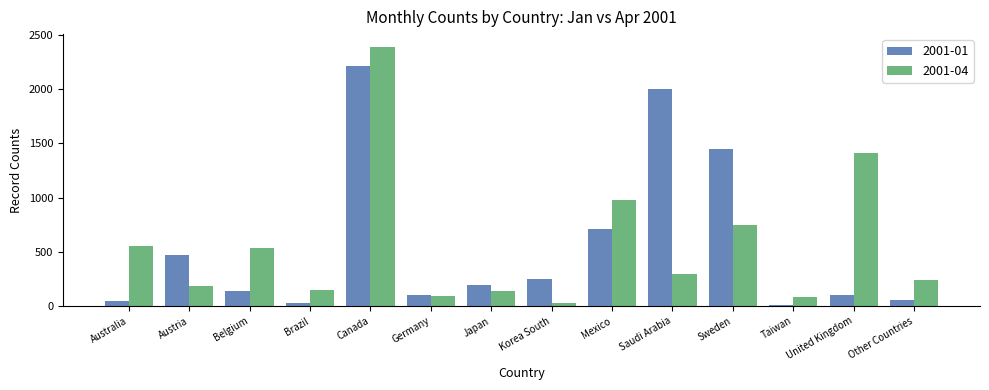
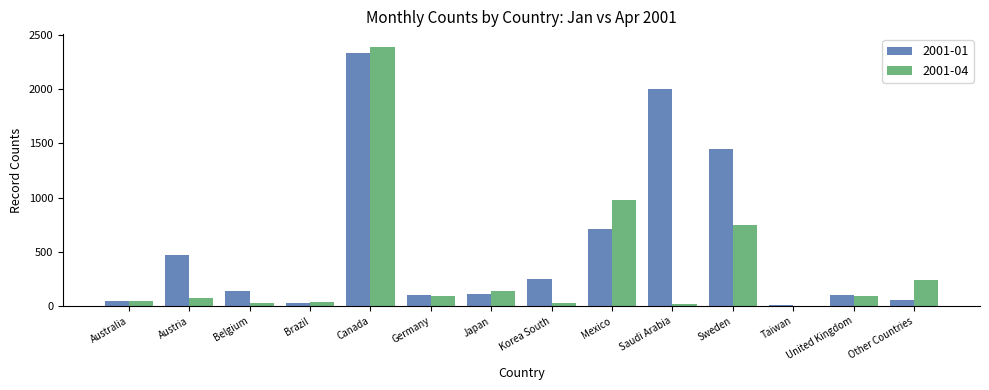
  {
    "2001-01": {
      "Australia": 40,
      "Austria": 470,
      "Belgium": 140,
      "Brazil": 30,
-     "Canada": 2210,
+     "Canada": 2340,
      "Germany": 100,
-     "Japan": 200,
+     "Japan": 110,
      "Korea South": 250,
      "Mexico": 710,
      "Saudi Arabia": 2000,
      "Sweden": 1450,
      "United Kingdom": 100,
      "Other Countries": 60
    },
    "2001-04": {
-     "Australia": 560,
-     "Austria": 180,
-     "Belgium": 530,
-     "Brazil": 150,
+     "Australia": 50,
+     "Austria": 80,
+     "Belgium": 30,
+     "Brazil": 40,
      "Canada": 2390,
      "Germany": 90,
      "Japan": 140,
      "Korea South": 30,
      "Mexico": 980,
-     "Saudi Arabia": 290,
+     "Saudi Arabia": 20,
      "Sweden": 750,
-     "Taiwan": 90,
-     "United Kingdom": 1420,
+     "Taiwan": 0,
+     "United Kingdom": 90,
      "Other Countries": 240
    }
  }
